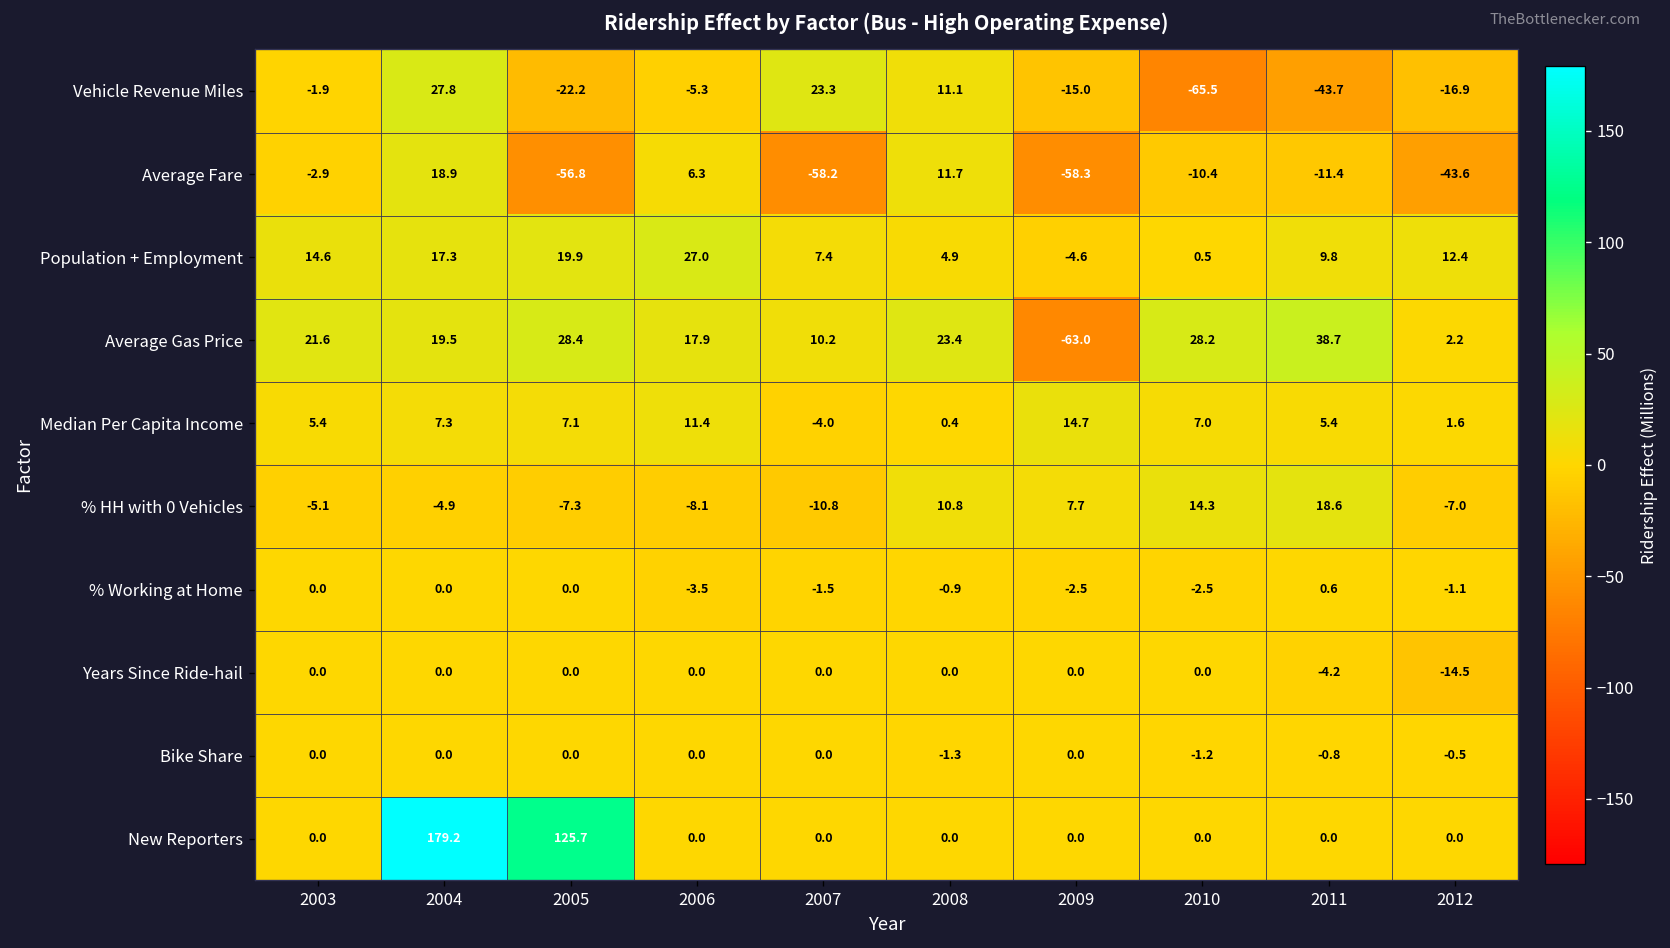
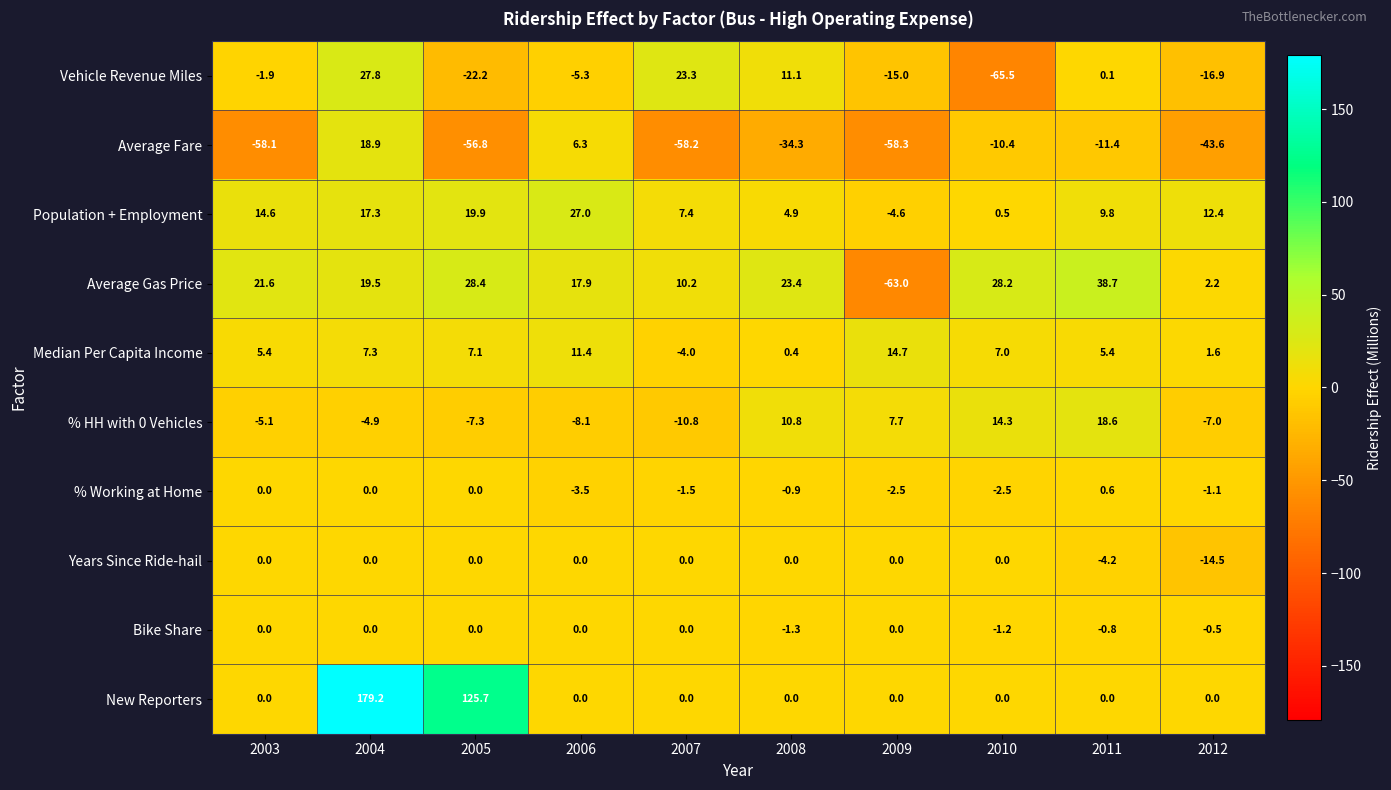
  {
    "Vehicle Revenue Miles": {
      "2003": -1.9,
      "2004": 27.8,
      "2005": -22.2,
      "2006": -5.3,
      "2007": 23.3,
      "2008": 11.1,
      "2009": -15.0,
      "2010": -65.5,
-     "2011": -43.7,
+     "2011": 0.1,
      "2012": -16.9
    },
    "Average Fare": {
-     "2003": -2.9,
+     "2003": -58.1,
      "2004": 18.9,
      "2005": -56.8,
      "2006": 6.3,
      "2007": -58.2,
-     "2008": 11.7,
+     "2008": -34.3,
      "2009": -58.3,
      "2010": -10.4,
      "2011": -11.4,
      "2012": -43.6
    },
    "Population + Employment": {
      "2003": 14.6,
      "2004": 17.3,
      "2005": 19.9,
      "2006": 27.0,
      "2007": 7.4,
      "2008": 4.9,
      "2009": -4.6,
      "2010": 0.5,
      "2011": 9.8,
      "2012": 12.4
    },
    "Average Gas Price": {
      "2003": 21.6,
      "2004": 19.5,
      "2005": 28.4,
      "2006": 17.9,
      "2007": 10.2,
      "2008": 23.4,
      "2009": -63.0,
      "2010": 28.2,
      "2011": 38.7,
      "2012": 2.2
    },
    "Median Per Capita Income": {
      "2003": 5.4,
      "2004": 7.3,
      "2005": 7.1,
      "2006": 11.4,
      "2007": -4.0,
      "2008": 0.4,
      "2009": 14.7,
      "2010": 7.0,
      "2011": 5.4,
      "2012": 1.6
    },
    "% HH with 0 Vehicles": {
      "2003": -5.1,
      "2004": -4.9,
      "2005": -7.3,
      "2006": -8.1,
      "2007": -10.8,
      "2008": 10.8,
      "2009": 7.7,
      "2010": 14.3,
      "2011": 18.6,
      "2012": -7.0
    },
    "% Working at Home": {
      "2003": 0.0,
      "2004": 0.0,
      "2005": 0.0,
      "2006": -3.5,
      "2007": -1.5,
      "2008": -0.9,
      "2009": -2.5,
      "2010": -2.5,
      "2011": 0.6,
      "2012": -1.1
    },
    "Years Since Ride-hail": {
      "2003": 0.0,
      "2004": 0.0,
      "2005": 0.0,
      "2006": 0.0,
      "2007": 0.0,
      "2008": 0.0,
      "2009": 0.0,
      "2010": 0.0,
      "2011": -4.2,
      "2012": -14.5
    },
    "Bike Share": {
      "2003": 0.0,
      "2004": 0.0,
      "2005": 0.0,
      "2006": 0.0,
      "2007": 0.0,
      "2008": -1.3,
      "2009": 0.0,
      "2010": -1.2,
      "2011": -0.8,
      "2012": -0.5
    },
    "New Reporters": {
      "2003": 0.0,
      "2004": 179.2,
      "2005": 125.7,
      "2006": 0.0,
      "2007": 0.0,
      "2008": 0.0,
      "2009": 0.0,
      "2010": 0.0,
      "2011": 0.0,
      "2012": 0.0
    }
  }
